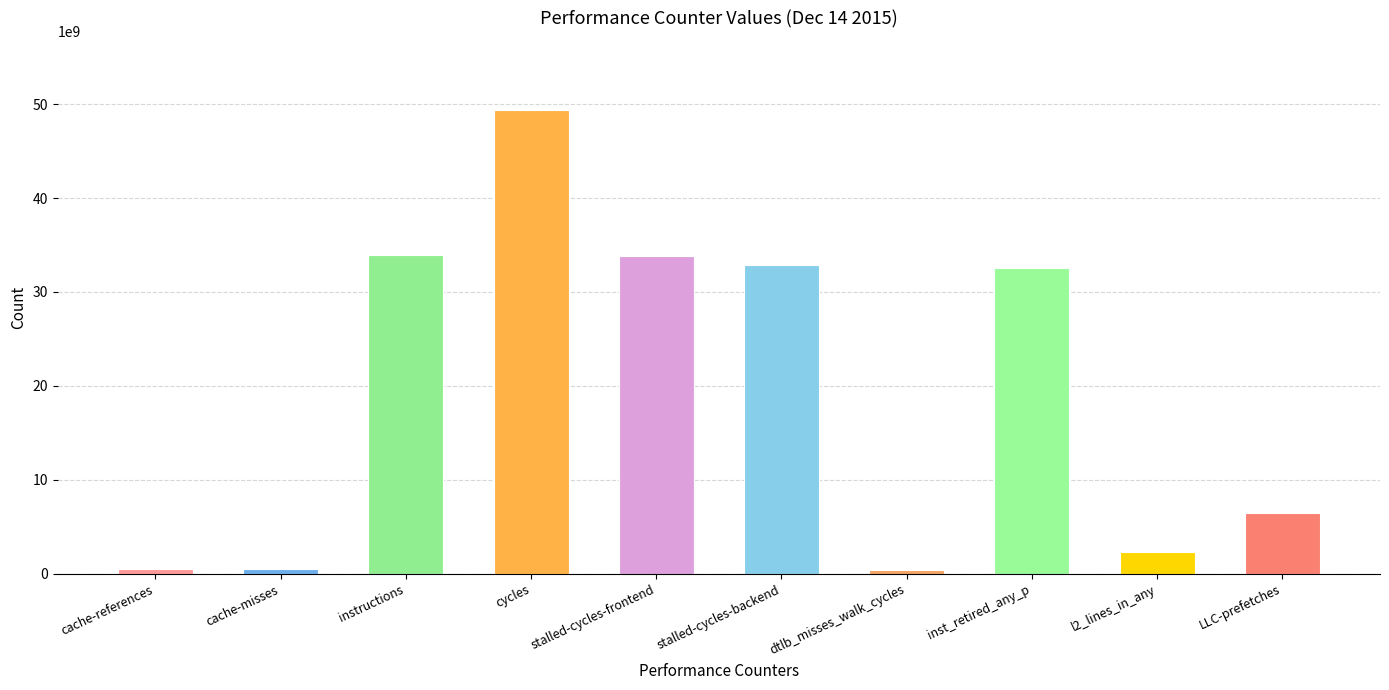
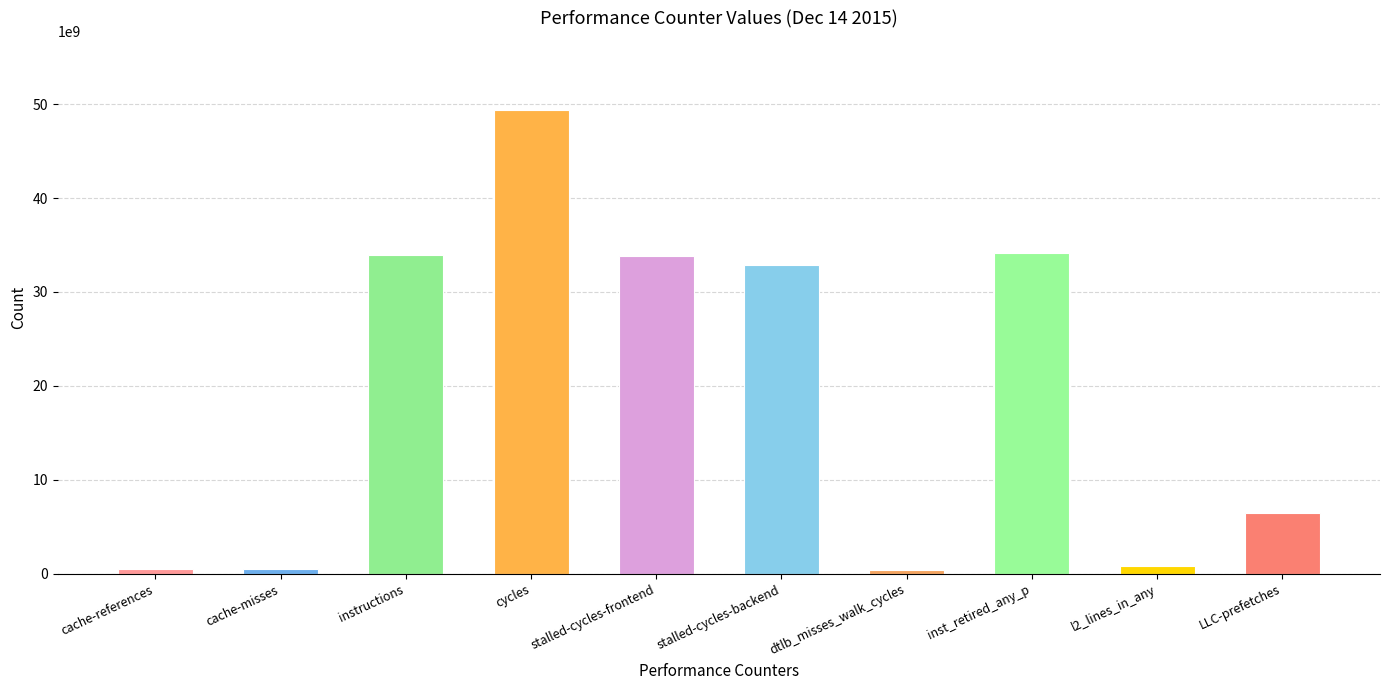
  {
    "cache-references": 1000000000,
    "cache-misses": 1000000000,
    "instructions": 34000000000,
    "cycles": 49000000000,
    "stalled-cycles-frontend": 34000000000,
    "stalled-cycles-backend": 33000000000,
    "dtlb_misses_walk_cycles": 0,
-   "inst_retired_any_p": 33000000000,
-   "l2_lines_in_any": 2000000000,
+   "inst_retired_any_p": 34000000000,
+   "l2_lines_in_any": 1000000000,
    "LLC-prefetches": 6000000000
  }
